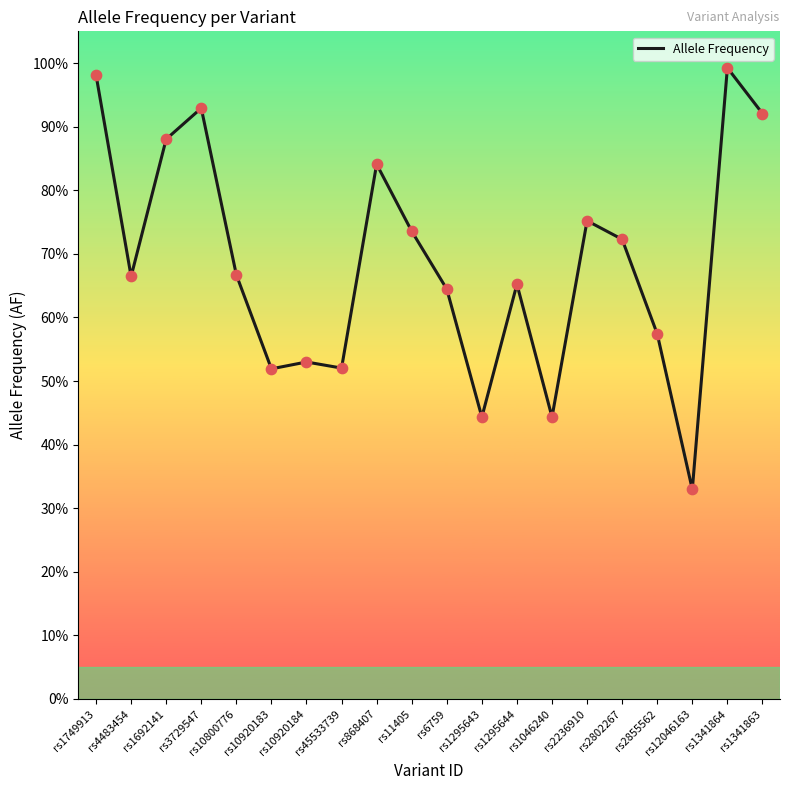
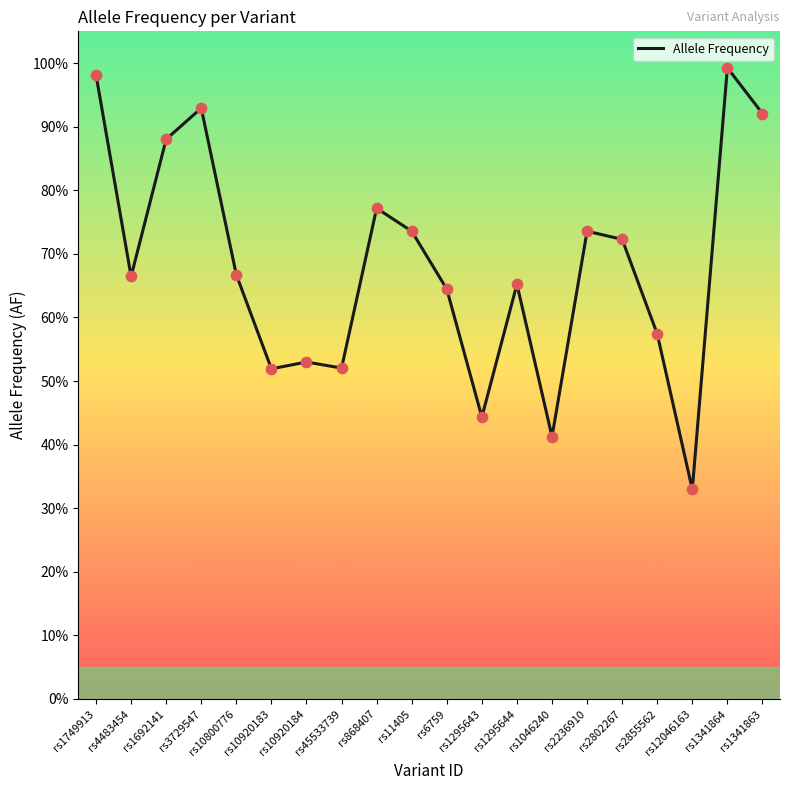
  {
    "rs1749913": "98%",
    "rs4483454": "66%",
    "rs1692141": "88%",
    "rs3729547": "93%",
    "rs10800776": "67%",
    "rs10920183": "52%",
    "rs10920184": "53%",
    "rs45533739": "52%",
-   "rs868407": "84%",
+   "rs868407": "77%",
    "rs11405": "74%",
    "rs6759": "64%",
    "rs1295643": "44%",
    "rs1295644": "65%",
-   "rs1046240": "44%",
-   "rs2236910": "75%",
+   "rs1046240": "41%",
+   "rs2236910": "74%",
    "rs2802267": "72%",
    "rs2855562": "57%",
    "rs12046163": "33%",
    "rs1341864": "99%",
    "rs1341863": "92%"
  }
